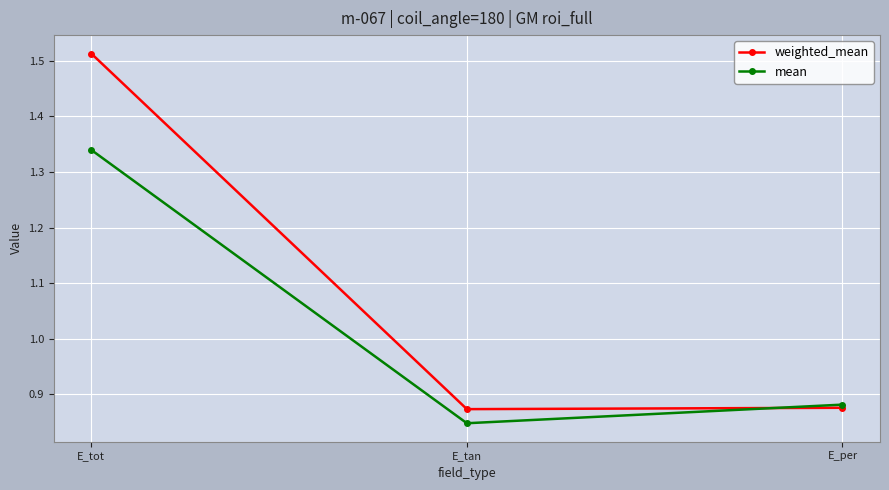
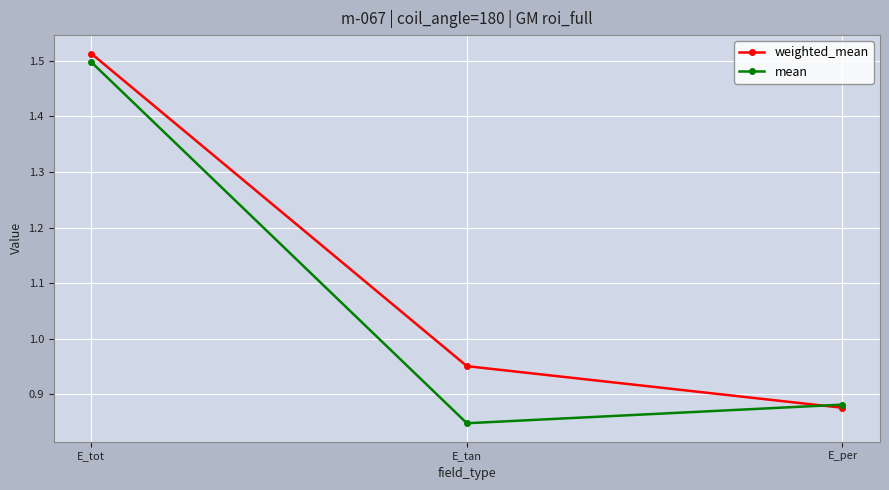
  {
    "weighted_mean": {
      "E_tot": 1.51,
-     "E_tan": 0.87,
+     "E_tan": 0.95,
      "E_per": 0.88
    },
    "mean": {
-     "E_tot": 1.34,
+     "E_tot": 1.50,
      "E_tan": 0.85,
      "E_per": 0.88
    }
  }
